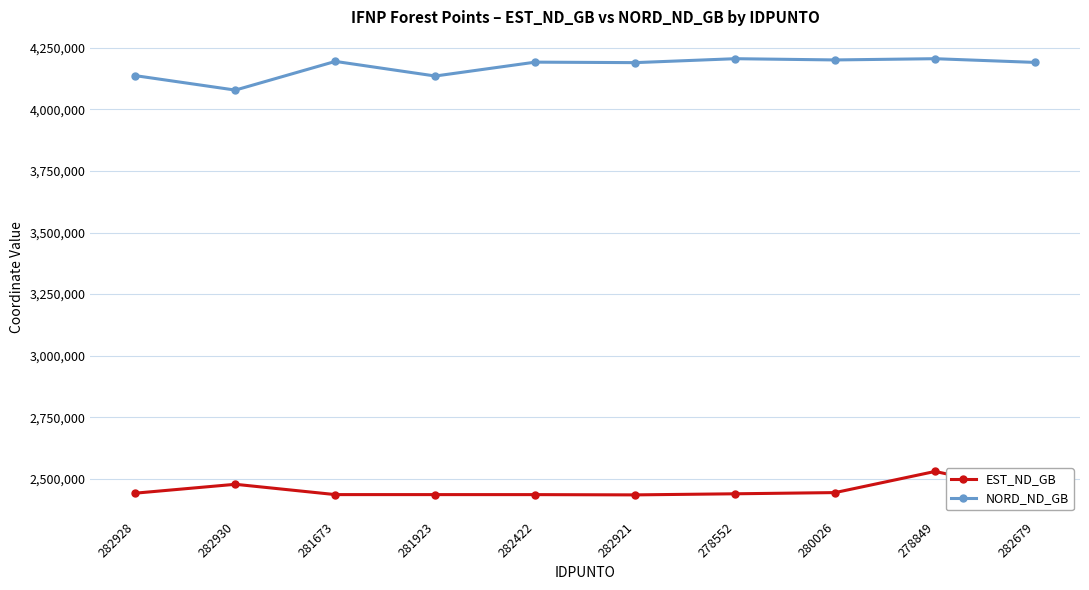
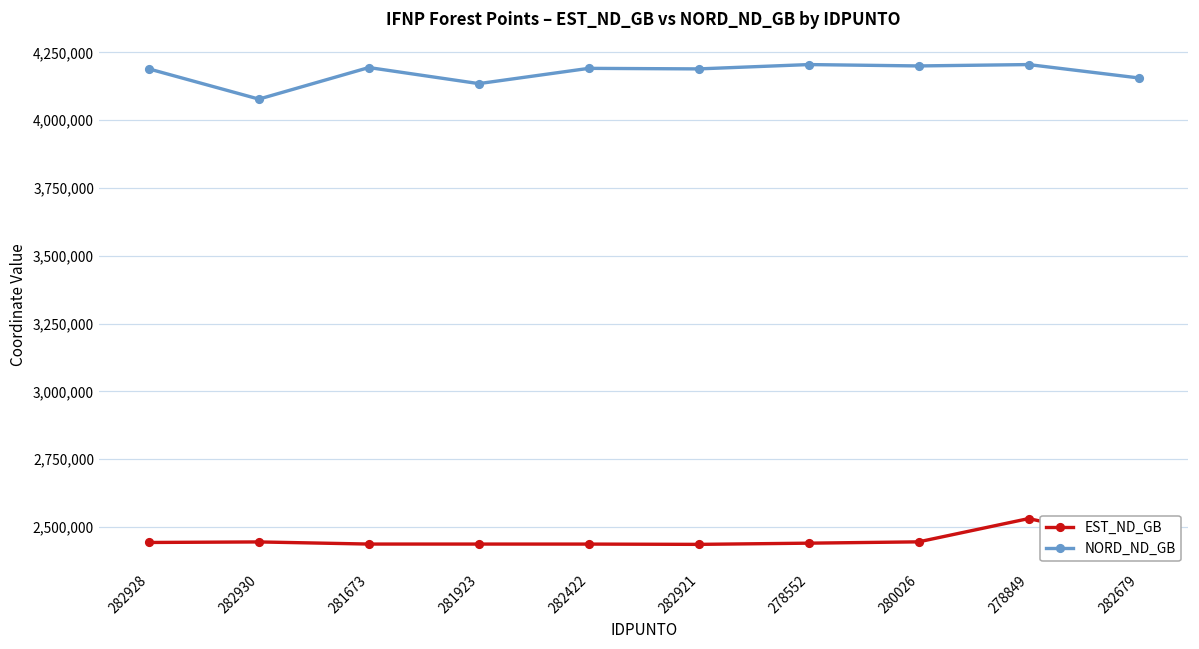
  {
    "EST_ND_GB": {
      "282928": "2,440,000",
-     "282930": "2,480,000",
+     "282930": "2,440,000",
      "281673": "2,440,000",
      "281923": "2,440,000",
      "282422": "2,440,000",
      "282921": "2,440,000",
      "278552": "2,440,000",
      "280026": "2,450,000",
      "278849": "2,530,000"
    },
    "NORD_ND_GB": {
-     "282928": "4,140,000",
+     "282928": "4,190,000",
      "282930": "4,080,000",
      "281673": "4,190,000",
      "281923": "4,130,000",
      "282422": "4,190,000",
      "282921": "4,190,000",
      "278552": "4,200,000",
      "280026": "4,200,000",
      "278849": "4,200,000",
-     "282679": "4,190,000"
+     "282679": "4,160,000"
    }
  }
